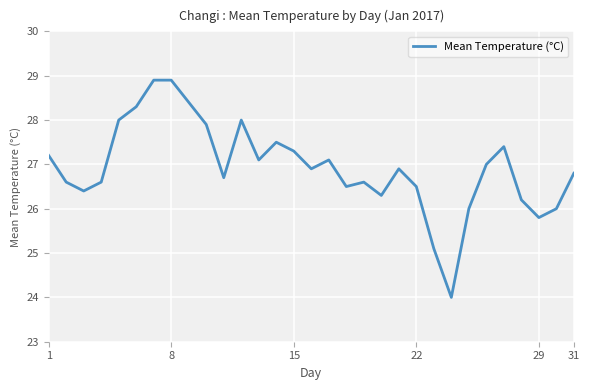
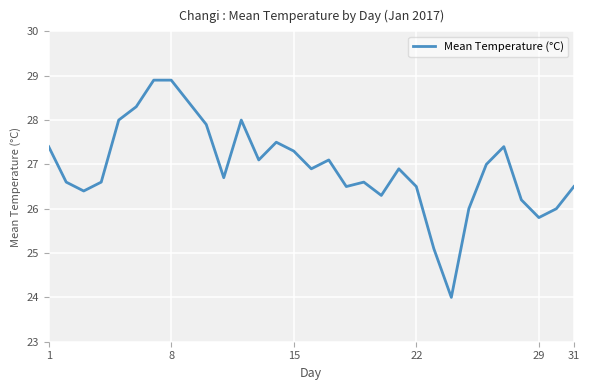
  {
-   "1": 27.2,
+   "1": 27.4,
    "8": 28.9,
    "15": 27.3,
    "22": 26.5,
    "29": 25.8,
-   "31": 26.8
+   "31": 26.5
  }
